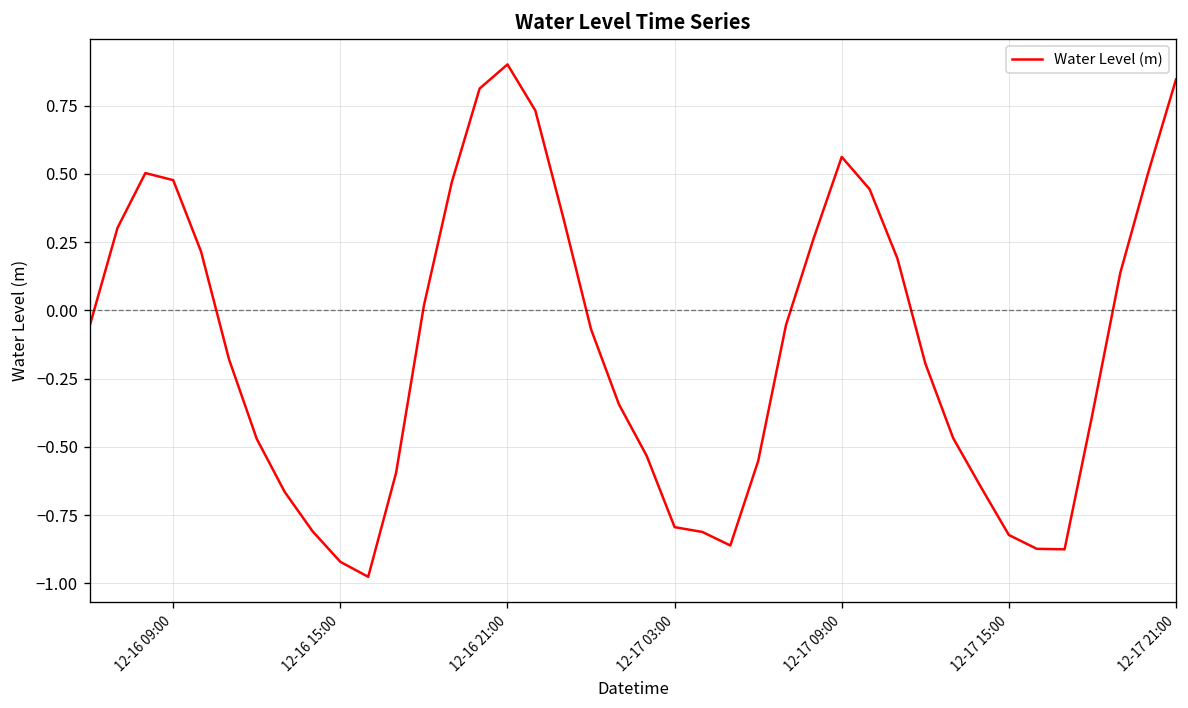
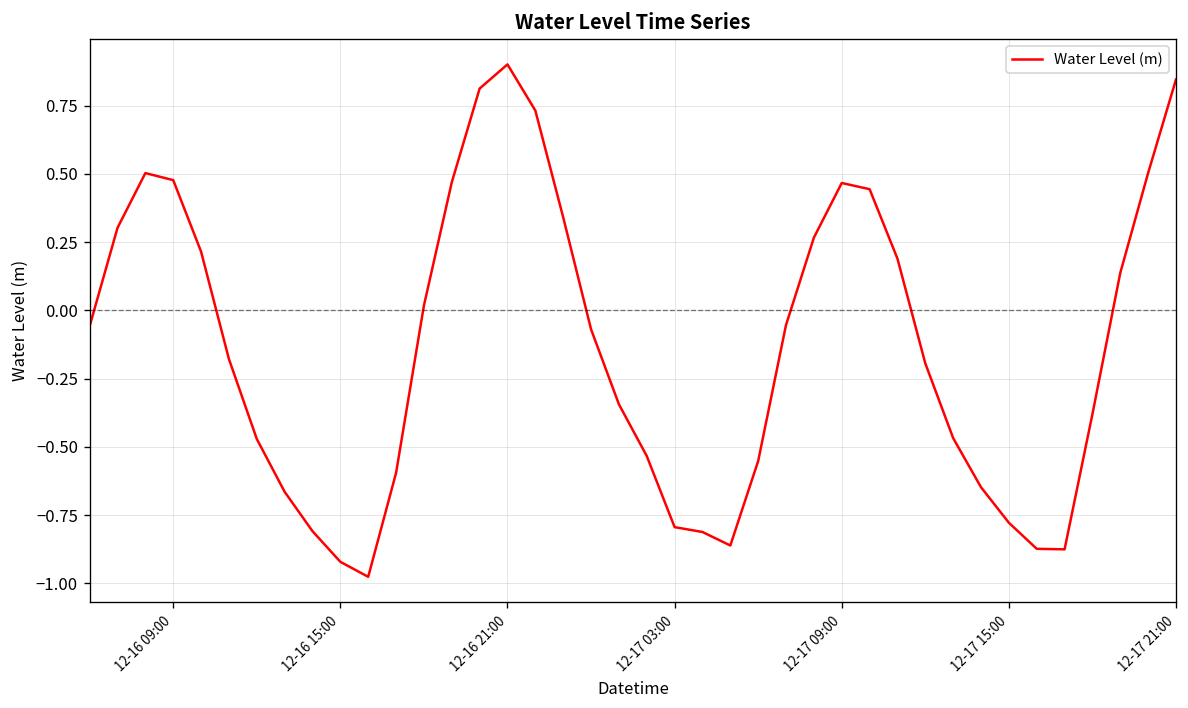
  {
    "12-16 09:00": 0.48,
    "12-16 15:00": -0.92,
    "12-16 21:00": 0.90,
    "12-17 03:00": -0.79,
-   "12-17 09:00": 0.56,
-   "12-17 15:00": -0.82,
+   "12-17 09:00": 0.47,
+   "12-17 15:00": -0.78,
    "12-17 21:00": 0.85
  }
